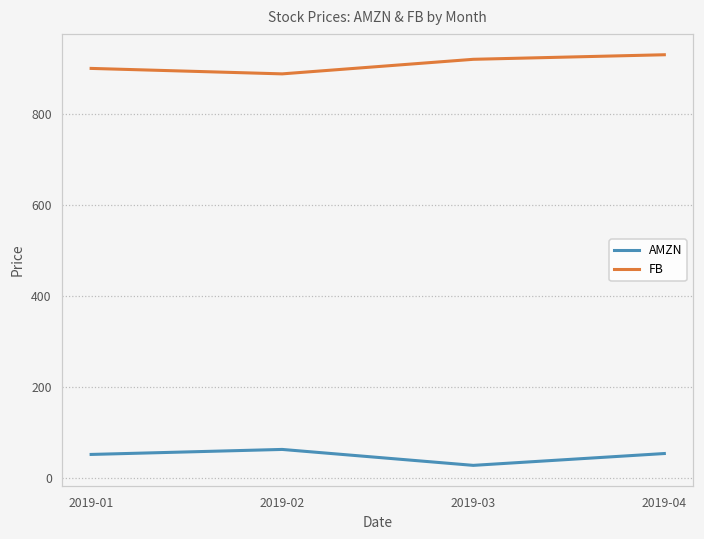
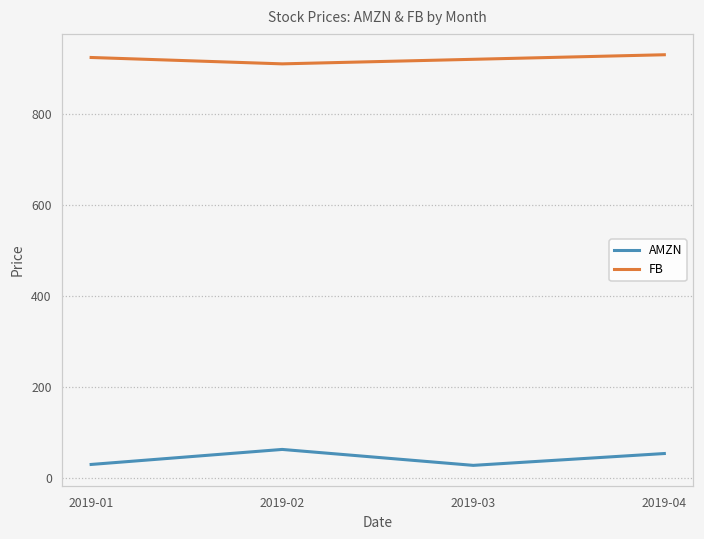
  {
    "AMZN": {
-     "2019-01": 50,
+     "2019-01": 30,
      "2019-02": 60,
      "2019-03": 30,
      "2019-04": 50
    },
    "FB": {
-     "2019-01": 900,
-     "2019-02": 890,
+     "2019-01": 920,
+     "2019-02": 910,
      "2019-03": 920,
      "2019-04": 930
    }
  }
